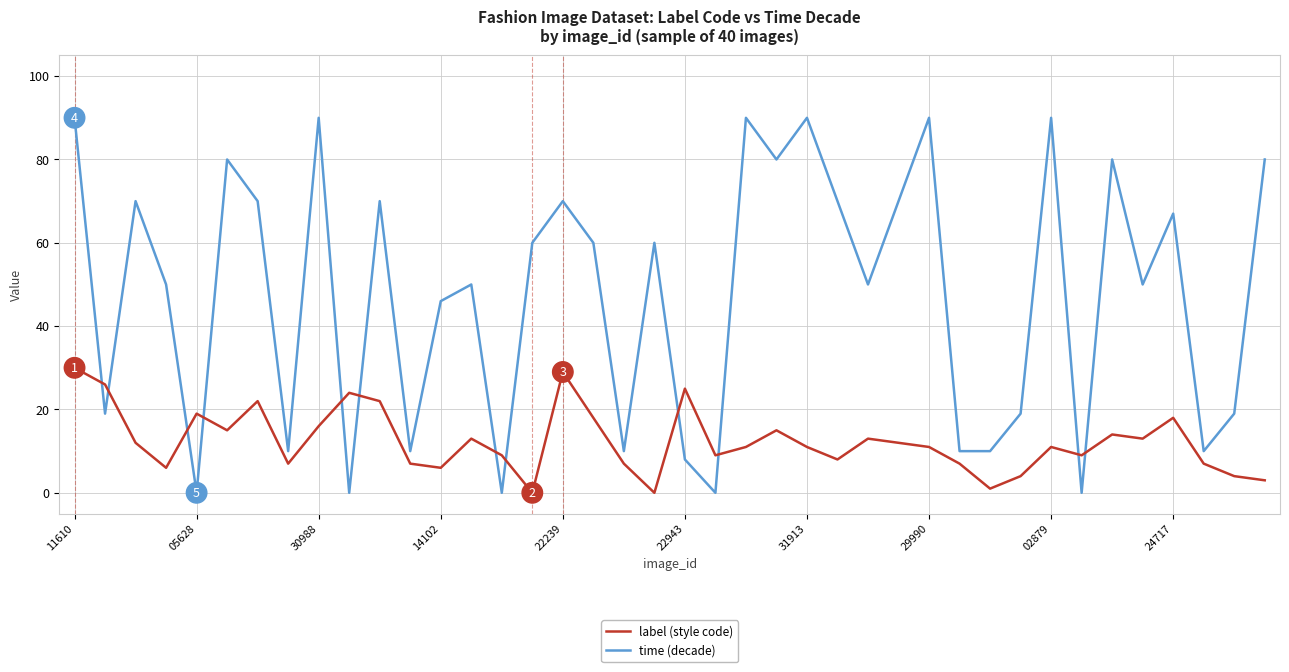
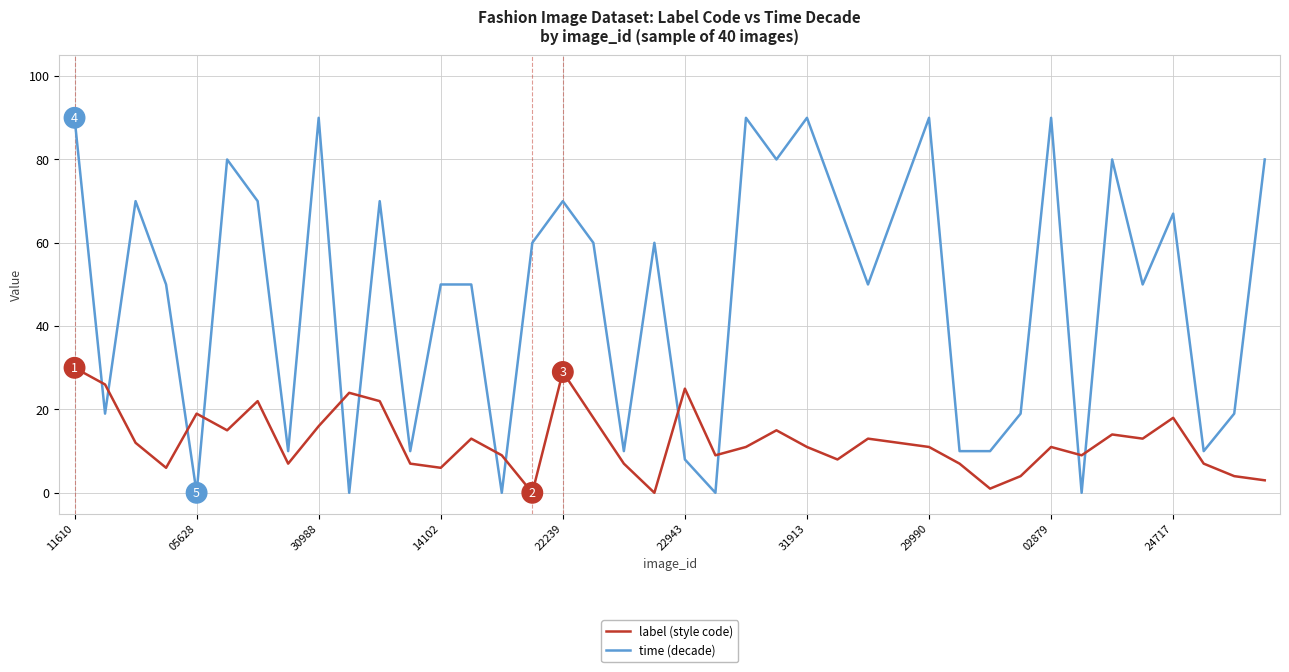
  {
    "label (style code)": {
      "05628": 19,
      "30988": 16,
      "14102": 6,
      "22943": 25,
      "31913": 11,
      "29990": 11,
      "02879": 11,
      "24717": 18
    },
    "time (decade)": {
      "30988": 90,
-     "14102": 46,
+     "14102": 50,
      "22239": 70,
      "22943": 8,
      "31913": 90,
      "29990": 90,
      "02879": 90,
      "24717": 67
    }
  }
